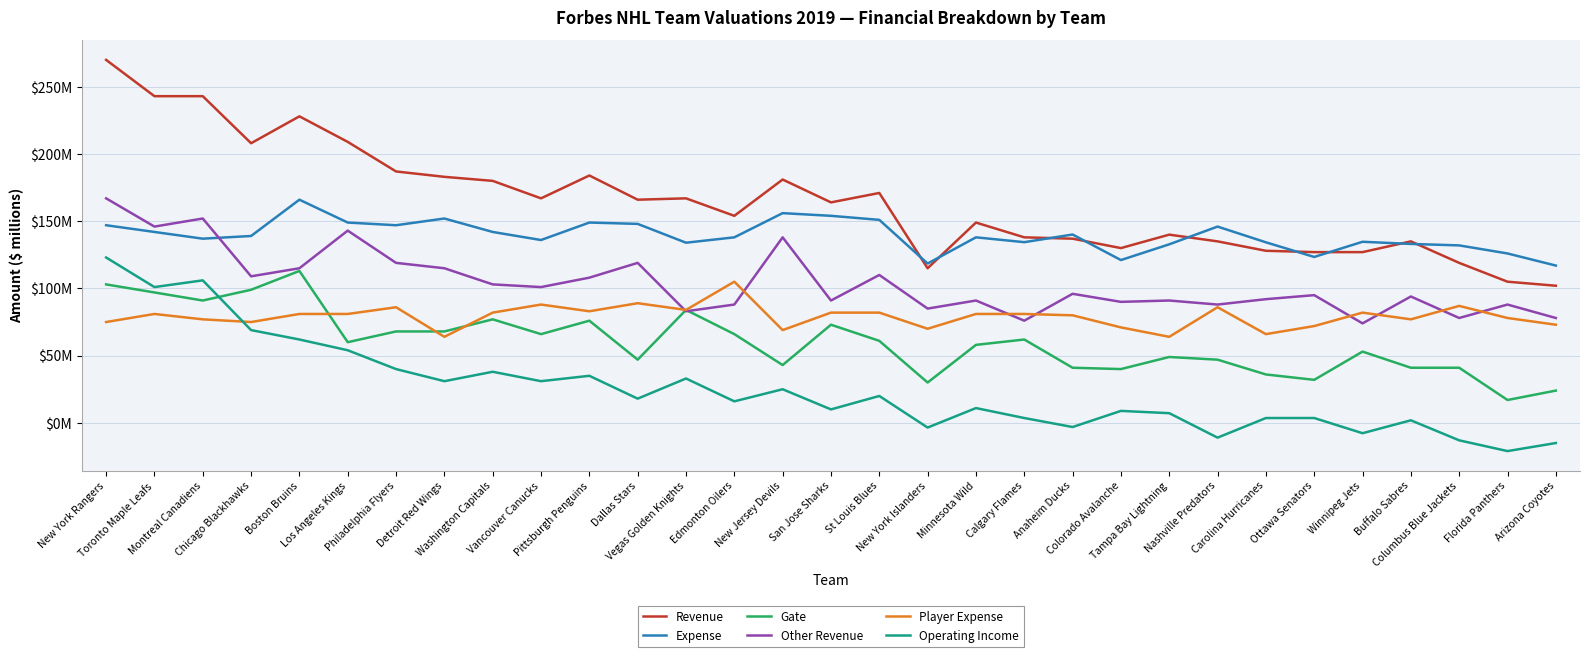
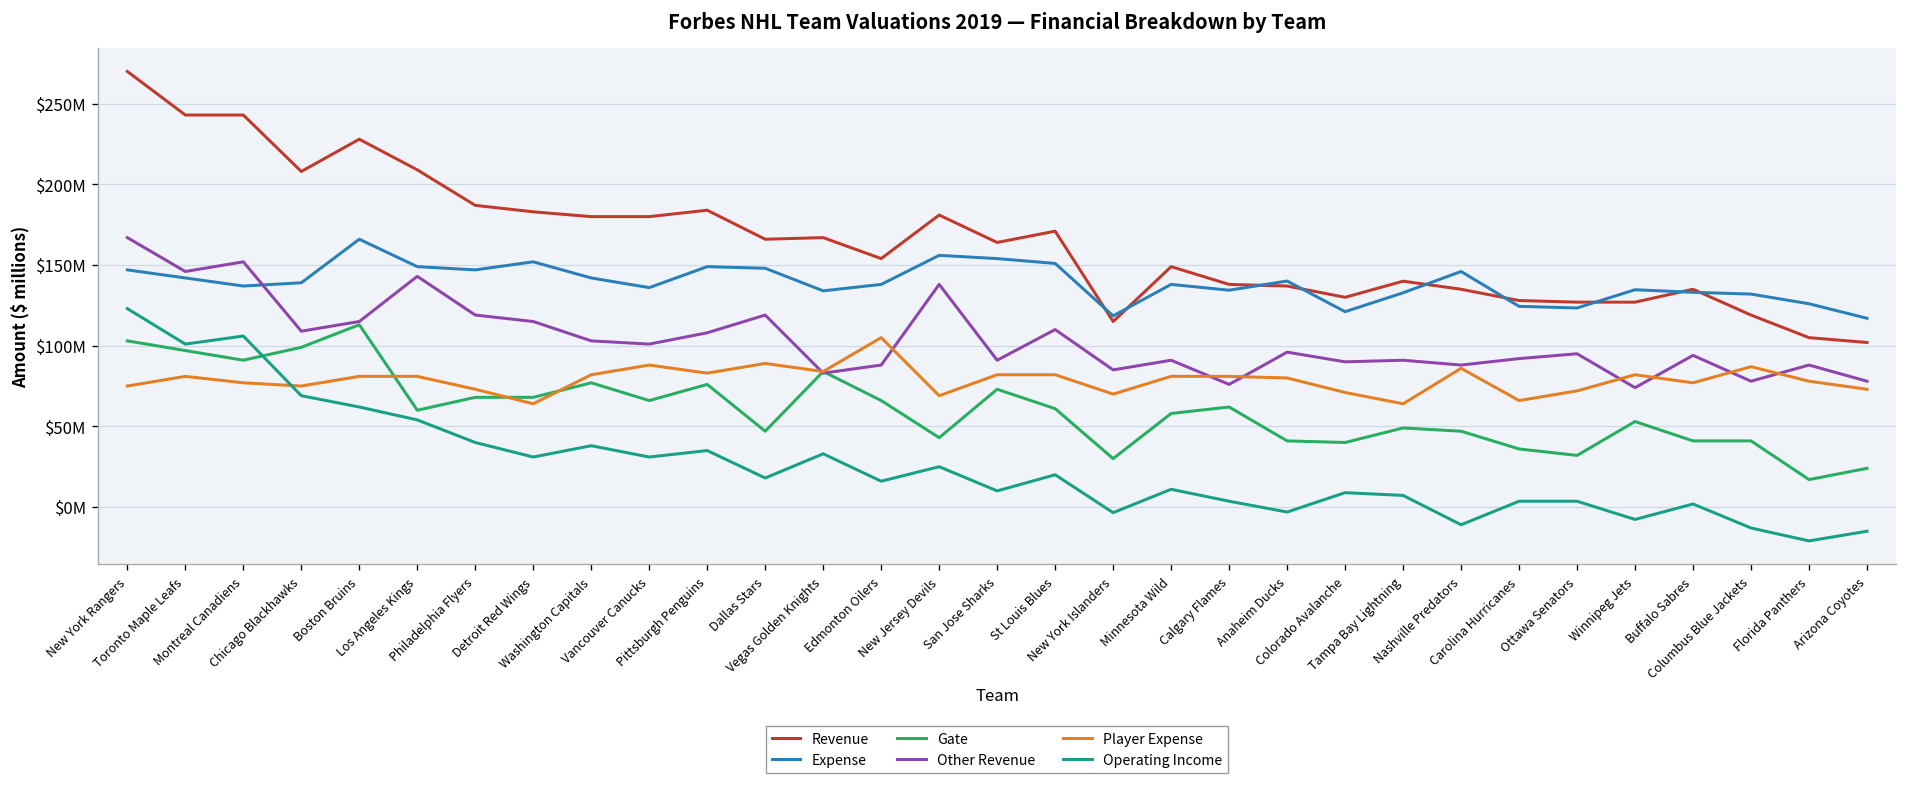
  {
    "Revenue": {
      "New York Rangers": "$270000000",
      "Toronto Maple Leafs": "$243000000",
      "Montreal Canadiens": "$243000000",
      "Chicago Blackhawks": "$208000000",
      "Boston Bruins": "$228000000",
      "Los Angeles Kings": "$209000000",
      "Philadelphia Flyers": "$187000000",
      "Detroit Red Wings": "$183000000",
      "Washington Capitals": "$180000000",
-     "Vancouver Canucks": "$167000000",
+     "Vancouver Canucks": "$180000000",
      "Pittsburgh Penguins": "$184000000",
      "Dallas Stars": "$166000000",
      "Vegas Golden Knights": "$167000000",
      "Edmonton Oilers": "$154000000",
      "New Jersey Devils": "$181000000",
      "San Jose Sharks": "$164000000",
      "St Louis Blues": "$171000000",
      "New York Islanders": "$115000000",
      "Minnesota Wild": "$149000000",
      "Calgary Flames": "$138000000",
      "Anaheim Ducks": "$137000000",
      "Colorado Avalanche": "$130000000",
      "Tampa Bay Lightning": "$140000000",
      "Nashville Predators": "$135000000",
      "Carolina Hurricanes": "$128000000",
      "Ottawa Senators": "$127000000",
      "Winnipeg Jets": "$127000000",
      "Buffalo Sabres": "$135000000",
      "Columbus Blue Jackets": "$119000000",
      "Florida Panthers": "$105000000",
      "Arizona Coyotes": "$102000000"
    },
    "Expense": {
      "New York Rangers": "$147000000",
      "Toronto Maple Leafs": "$142000000",
      "Montreal Canadiens": "$137000000",
      "Chicago Blackhawks": "$139000000",
      "Boston Bruins": "$166000000",
      "Los Angeles Kings": "$149000000",
      "Philadelphia Flyers": "$147000000",
      "Detroit Red Wings": "$152000000",
      "Washington Capitals": "$142000000",
      "Vancouver Canucks": "$136000000",
      "Pittsburgh Penguins": "$149000000",
      "Dallas Stars": "$148000000",
      "Vegas Golden Knights": "$134000000",
      "Edmonton Oilers": "$138000000",
      "New Jersey Devils": "$156000000",
      "San Jose Sharks": "$154000000",
      "St Louis Blues": "$151000000",
      "New York Islanders": "$119000000",
      "Minnesota Wild": "$138000000",
      "Calgary Flames": "$134000000",
      "Anaheim Ducks": "$140000000",
      "Colorado Avalanche": "$121000000",
      "Tampa Bay Lightning": "$133000000",
      "Nashville Predators": "$146000000",
-     "Carolina Hurricanes": "$134000000",
+     "Carolina Hurricanes": "$124000000",
      "Ottawa Senators": "$123000000",
      "Winnipeg Jets": "$135000000",
      "Buffalo Sabres": "$133000000",
      "Columbus Blue Jackets": "$132000000",
      "Florida Panthers": "$126000000",
      "Arizona Coyotes": "$117000000"
    },
    "Other Revenue": {
      "New York Rangers": "$167000000",
      "Toronto Maple Leafs": "$146000000",
      "Montreal Canadiens": "$152000000",
      "Chicago Blackhawks": "$109000000",
      "Boston Bruins": "$115000000",
      "Los Angeles Kings": "$143000000",
      "Philadelphia Flyers": "$119000000",
      "Detroit Red Wings": "$115000000",
      "Washington Capitals": "$103000000",
      "Vancouver Canucks": "$101000000",
      "Pittsburgh Penguins": "$108000000",
      "Dallas Stars": "$119000000",
      "Edmonton Oilers": "$88000000",
      "New Jersey Devils": "$138000000",
      "San Jose Sharks": "$91000000",
      "St Louis Blues": "$110000000",
      "New York Islanders": "$85000000",
      "Minnesota Wild": "$91000000",
      "Calgary Flames": "$76000000",
      "Anaheim Ducks": "$96000000",
      "Colorado Avalanche": "$90000000",
      "Tampa Bay Lightning": "$91000000",
      "Nashville Predators": "$88000000",
      "Carolina Hurricanes": "$92000000",
      "Ottawa Senators": "$95000000",
      "Winnipeg Jets": "$74000000",
      "Buffalo Sabres": "$94000000",
      "Columbus Blue Jackets": "$78000000",
      "Florida Panthers": "$88000000",
      "Arizona Coyotes": "$78000000"
    },
    "Player Expense": {
      "New York Rangers": "$75000000",
      "Toronto Maple Leafs": "$81000000",
      "Montreal Canadiens": "$77000000",
      "Chicago Blackhawks": "$75000000",
      "Boston Bruins": "$81000000",
      "Los Angeles Kings": "$81000000",
-     "Philadelphia Flyers": "$86000000",
+     "Philadelphia Flyers": "$73000000",
      "Detroit Red Wings": "$64000000",
      "Washington Capitals": "$82000000",
      "Vancouver Canucks": "$88000000",
      "Pittsburgh Penguins": "$83000000",
      "Dallas Stars": "$89000000",
      "Edmonton Oilers": "$105000000",
      "New Jersey Devils": "$69000000",
      "San Jose Sharks": "$82000000",
      "St Louis Blues": "$82000000",
      "New York Islanders": "$70000000",
      "Minnesota Wild": "$81000000",
      "Calgary Flames": "$81000000",
      "Anaheim Ducks": "$80000000",
      "Colorado Avalanche": "$71000000",
      "Tampa Bay Lightning": "$64000000",
      "Nashville Predators": "$86000000",
      "Carolina Hurricanes": "$66000000",
      "Ottawa Senators": "$72000000",
      "Winnipeg Jets": "$82000000",
      "Buffalo Sabres": "$77000000",
      "Columbus Blue Jackets": "$87000000",
      "Florida Panthers": "$78000000",
      "Arizona Coyotes": "$73000000"
    }
  }
